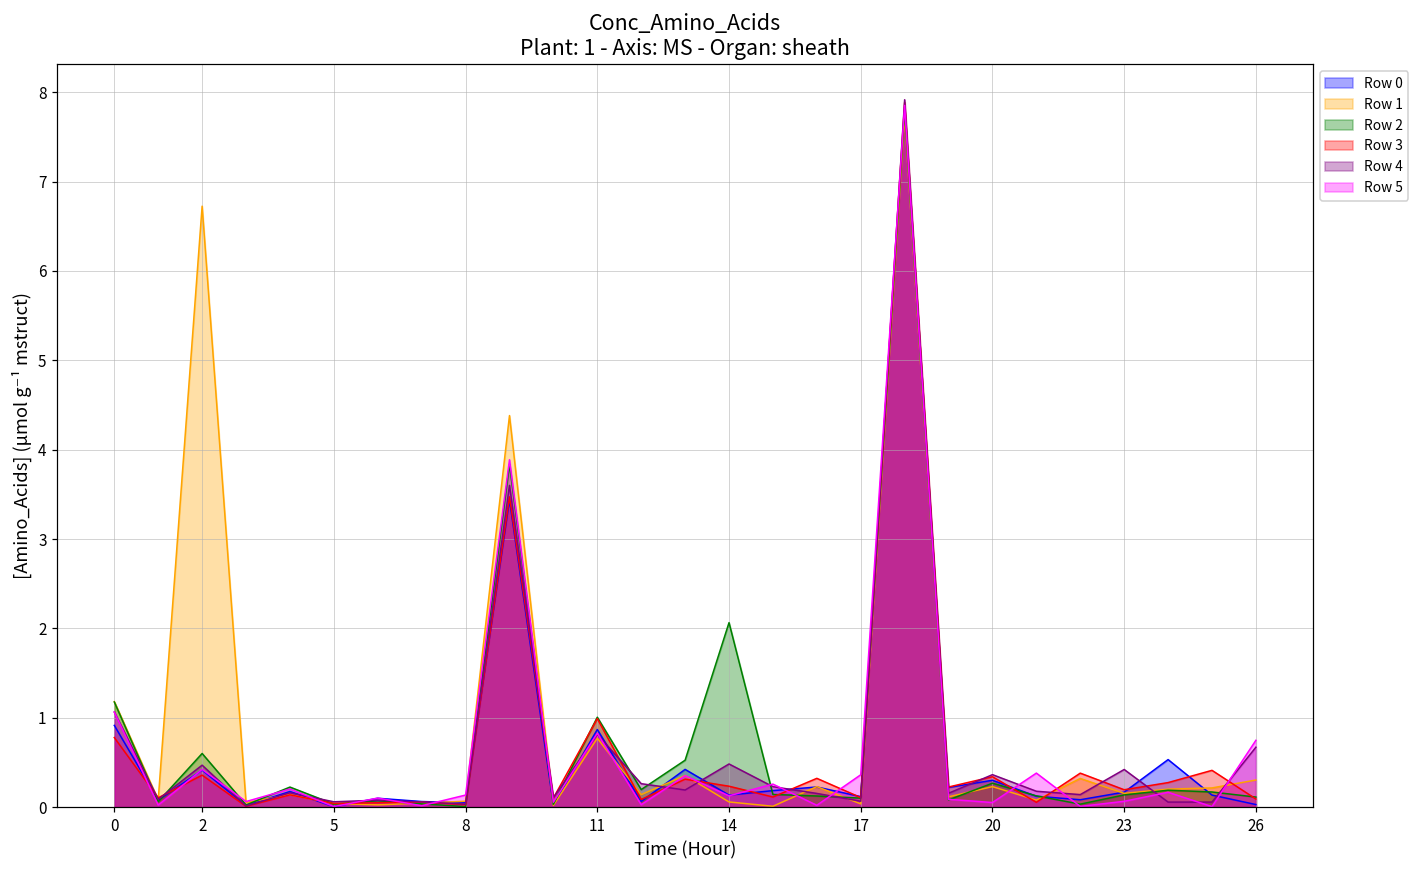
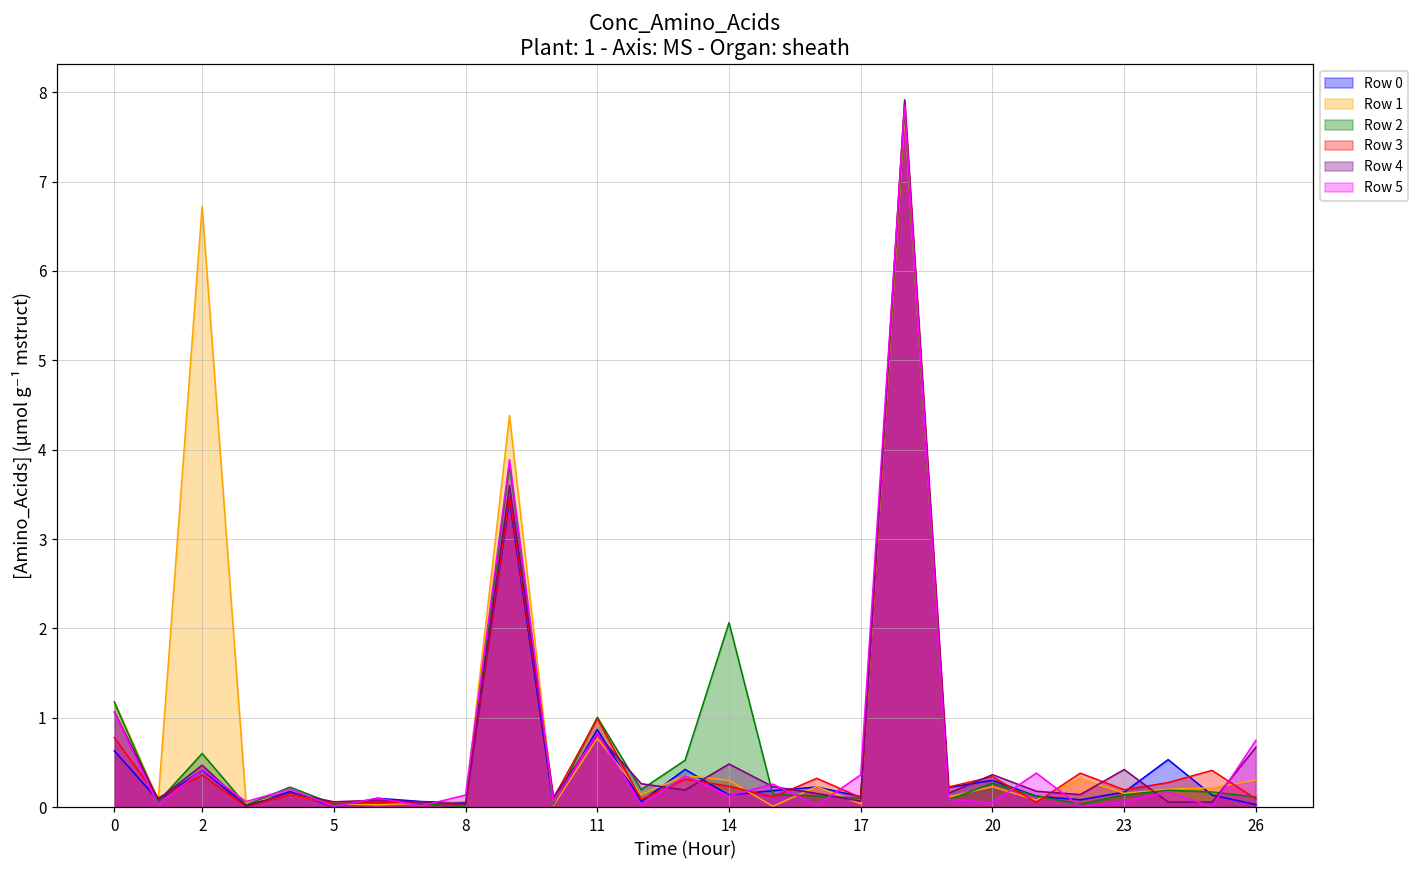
  {
    "Row 0": {
-     "0": 0.9,
+     "0": 0.6,
      "11": 0.9,
      "20": 0.3,
      "26": 0.0
    },
    "Row 1": {
      "2": 6.7,
      "11": 0.8,
-     "14": 0.1,
+     "14": 0.3,
      "20": 0.2,
      "26": 0.3
    },
    "Row 2": {
      "2": 0.6,
      "14": 2.1,
      "20": 0.3
    },
    "Row 3": {
      "0": 0.8,
      "2": 0.4,
      "14": 0.2
    },
    "Row 4": {
      "2": 0.5,
      "14": 0.5,
      "23": 0.4,
      "26": 0.7
    },
    "Row 5": {
      "8": 0.1,
      "17": 0.4,
      "20": 0.1,
      "23": 0.1,
      "26": 0.7
    }
  }
